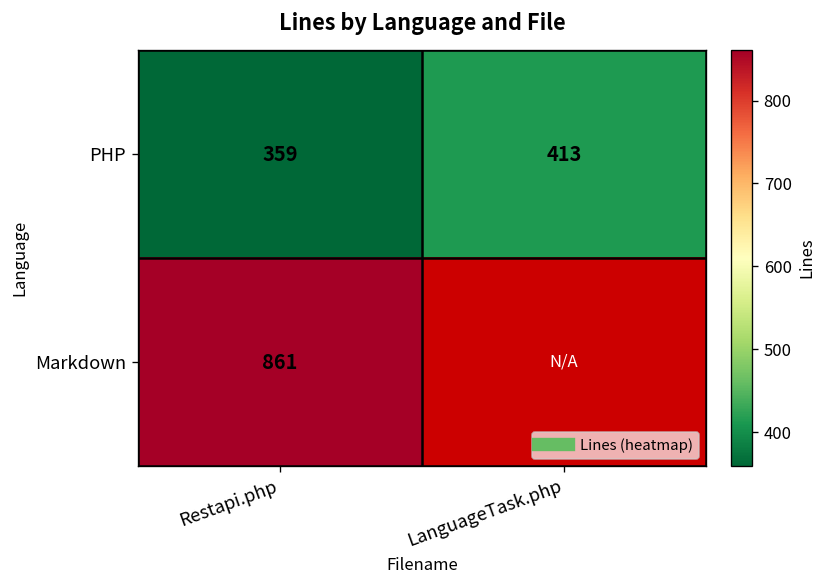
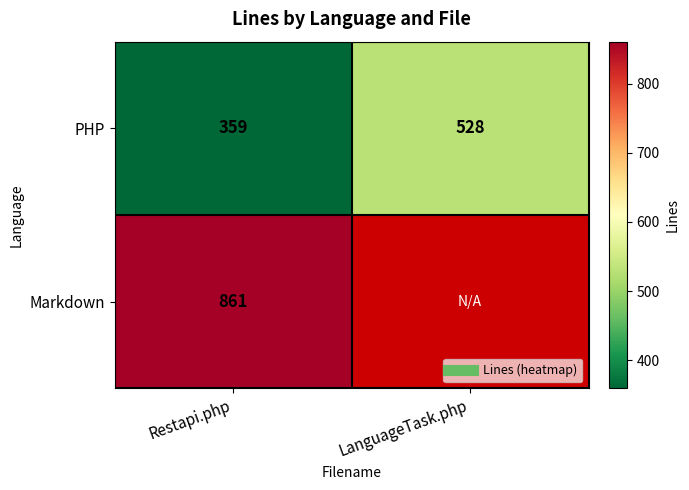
  {
    "PHP": {
      "Restapi.php": 359,
-     "LanguageTask.php": 413
+     "LanguageTask.php": 528
    },
    "Markdown": {
      "Restapi.php": 861
    }
  }
